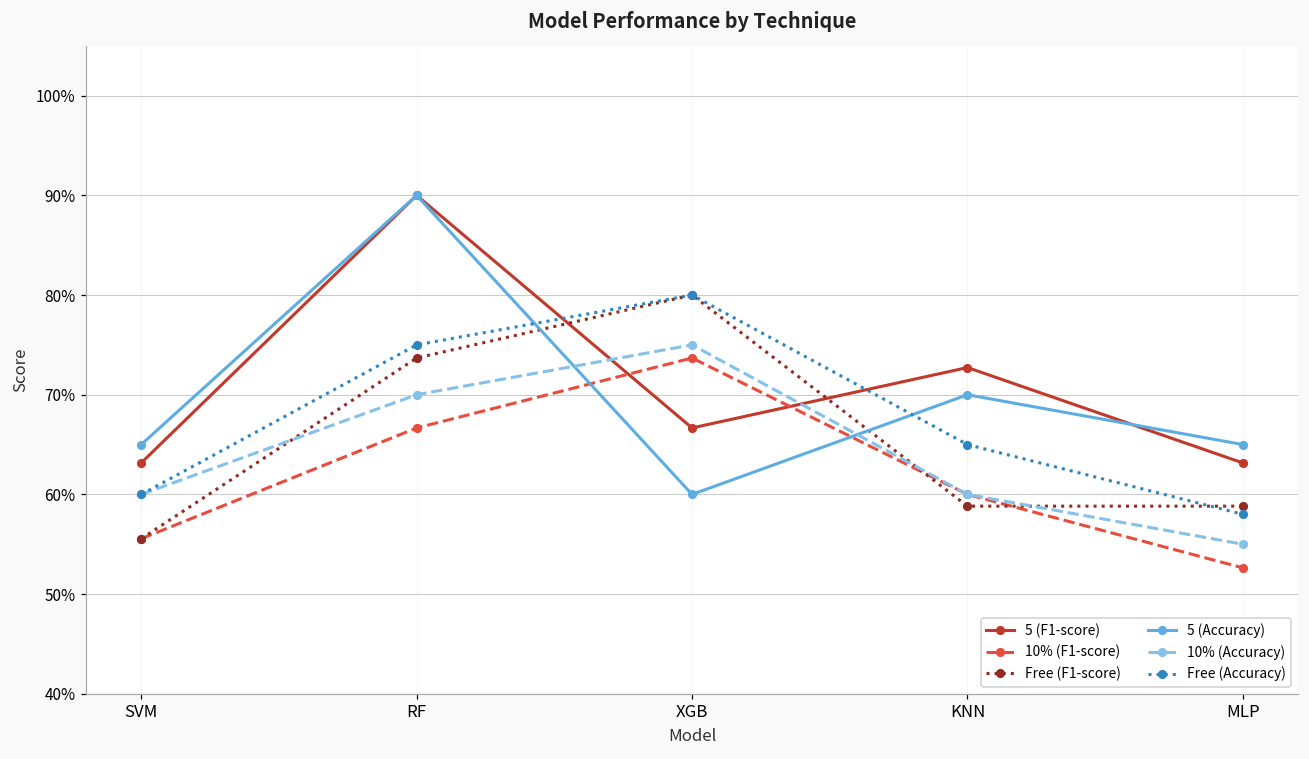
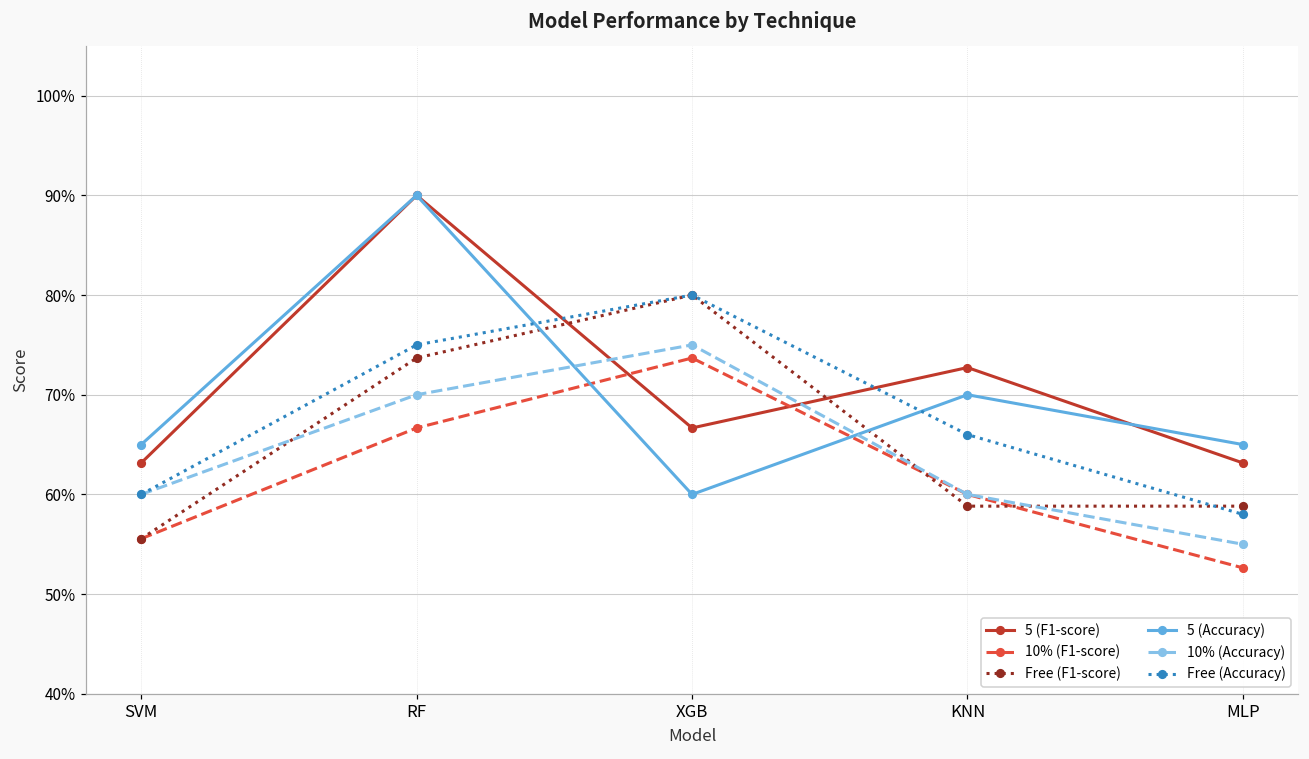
  {
    "Free (Accuracy)": {
      "RF": "75%",
-     "KNN": "65%",
+     "KNN": "66%",
      "MLP": "58%"
    }
  }
